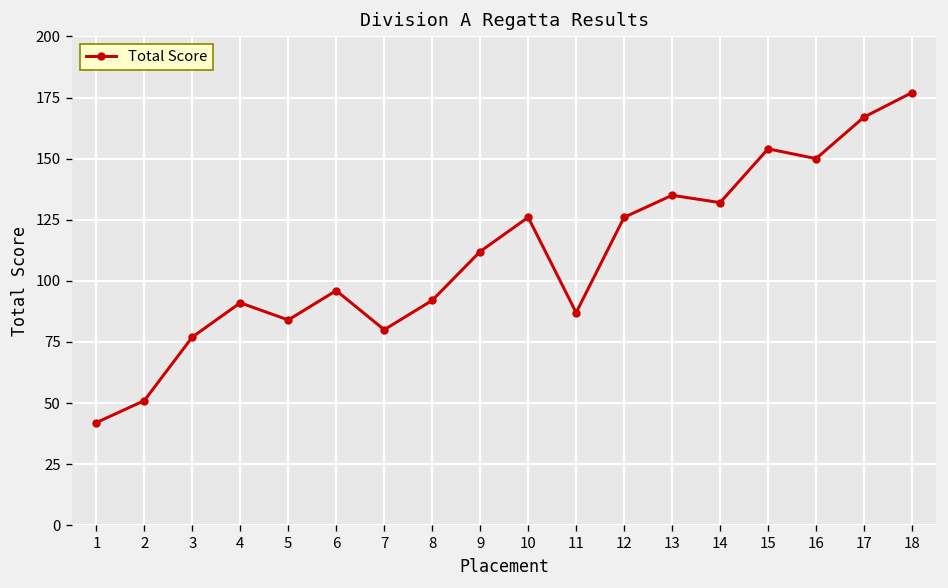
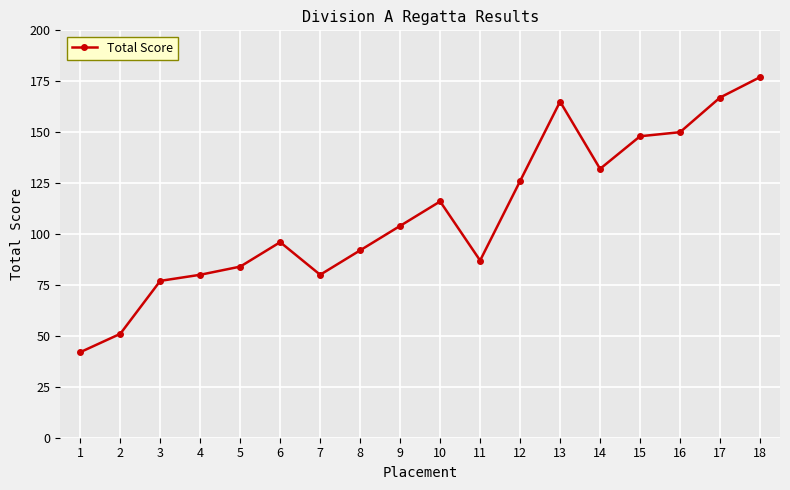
  {
    "1": 42,
    "2": 51,
    "3": 77,
-   "4": 91,
+   "4": 80,
    "5": 84,
    "6": 96,
    "7": 80,
    "8": 92,
-   "9": 112,
-   "10": 126,
+   "9": 104,
+   "10": 116,
    "11": 87,
    "12": 126,
-   "13": 135,
+   "13": 165,
    "14": 132,
-   "15": 154,
+   "15": 148,
    "16": 150,
    "17": 167,
    "18": 177
  }
